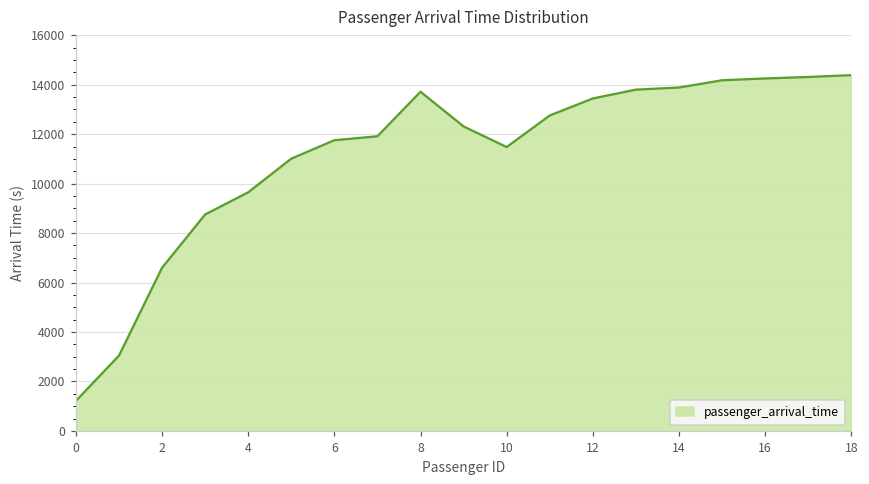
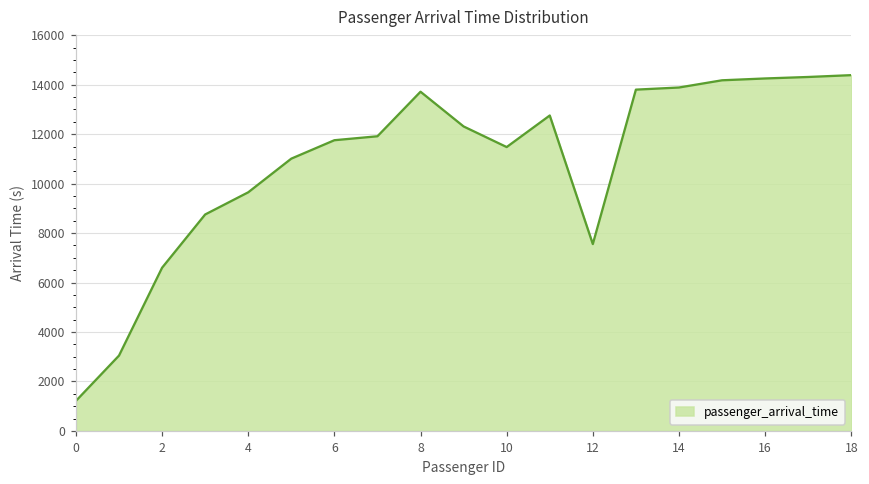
  {
    "0": 1200,
    "2": 6600,
    "4": 9700,
    "6": 11800,
    "8": 13700,
    "10": 11500,
-   "12": 13400,
+   "12": 7600,
    "14": 13900,
    "16": 14300,
    "18": 14400
  }
